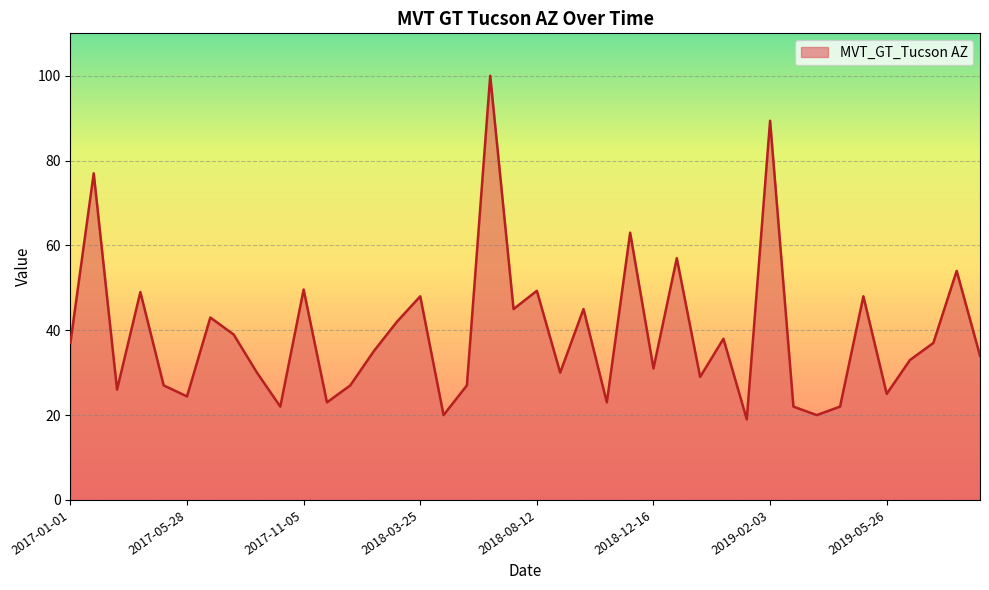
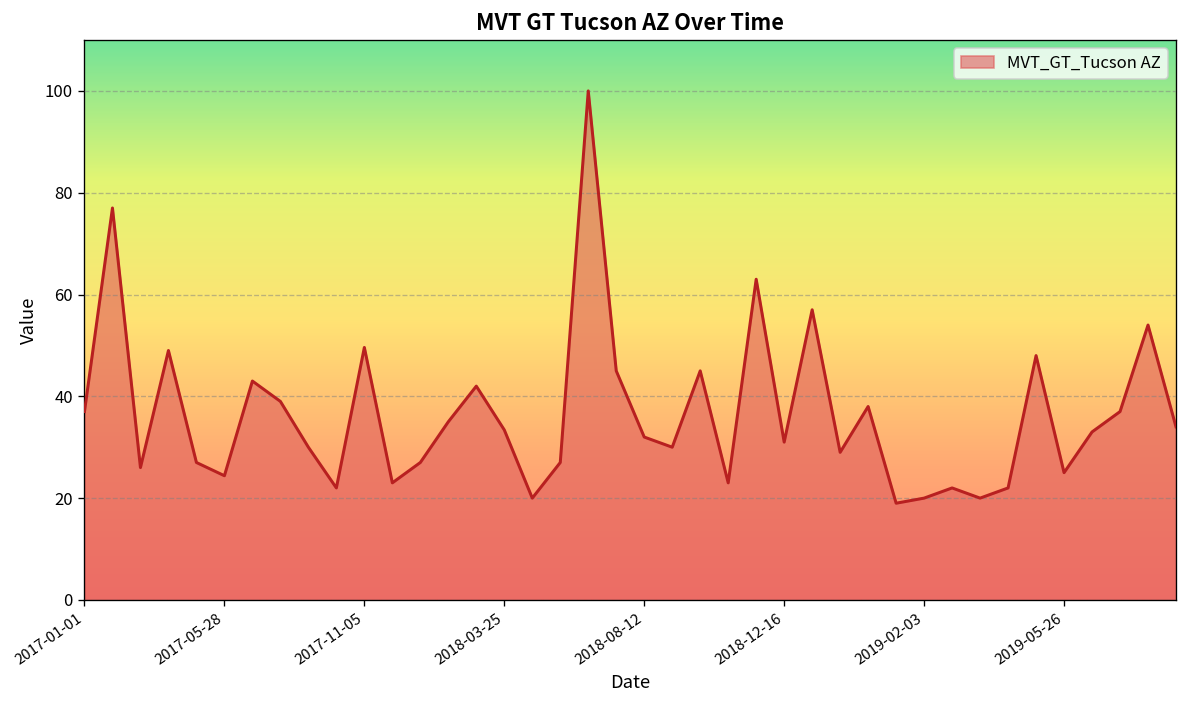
  {
    "2017-01-01": 37,
    "2017-05-28": 24,
    "2017-11-05": 50,
-   "2018-03-25": 48,
-   "2018-08-12": 49,
+   "2018-03-25": 33,
+   "2018-08-12": 32,
    "2018-12-16": 31,
-   "2019-02-03": 89,
+   "2019-02-03": 20,
    "2019-05-26": 25
  }
